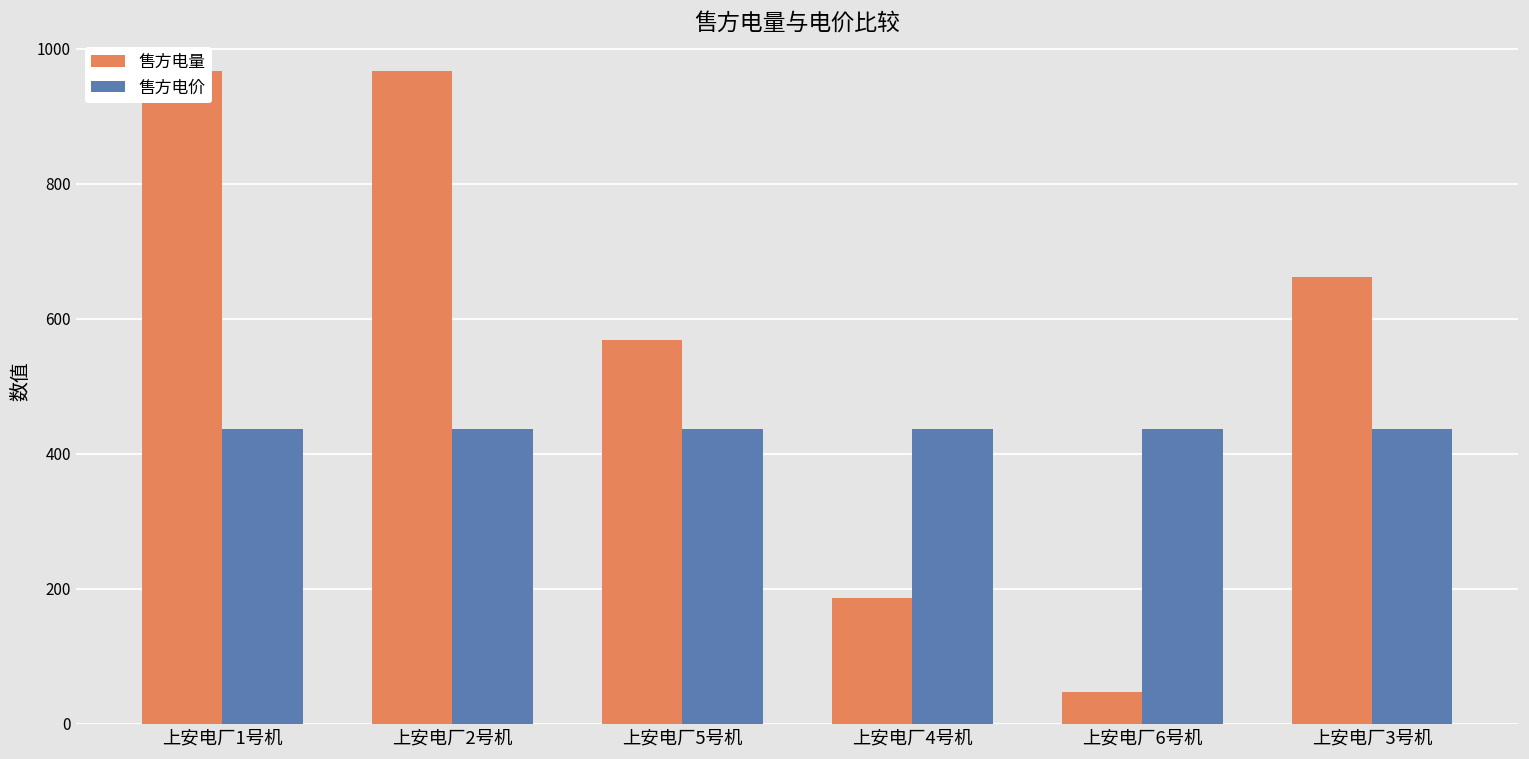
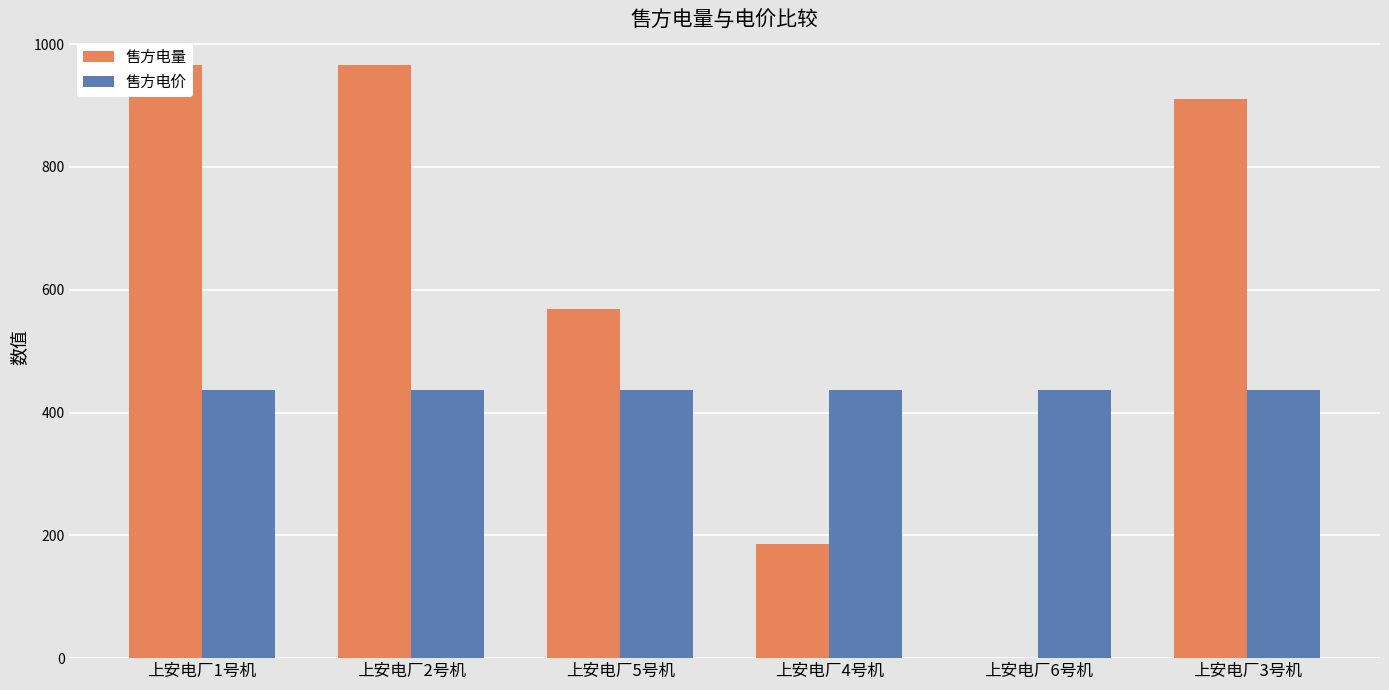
  {
    "售方电量": {
      "上安电厂2号机": 970,
      "上安电厂5号机": 570,
      "上安电厂4号机": 190,
-     "上安电厂6号机": 50,
-     "上安电厂3号机": 660
+     "上安电厂6号机": 0,
+     "上安电厂3号机": 910
    },
    "售方电价": {
      "上安电厂1号机": 440,
      "上安电厂2号机": 440,
      "上安电厂5号机": 440,
      "上安电厂4号机": 440,
      "上安电厂6号机": 440,
      "上安电厂3号机": 440
    }
  }
